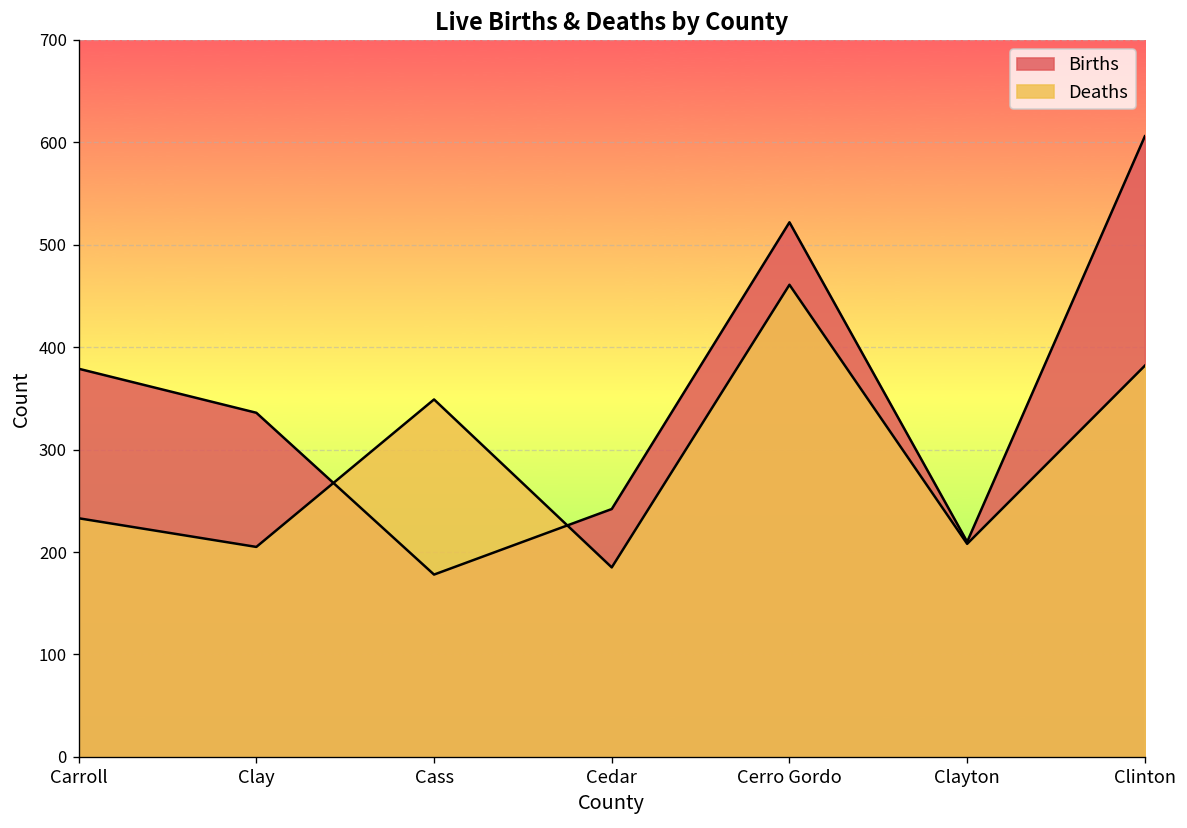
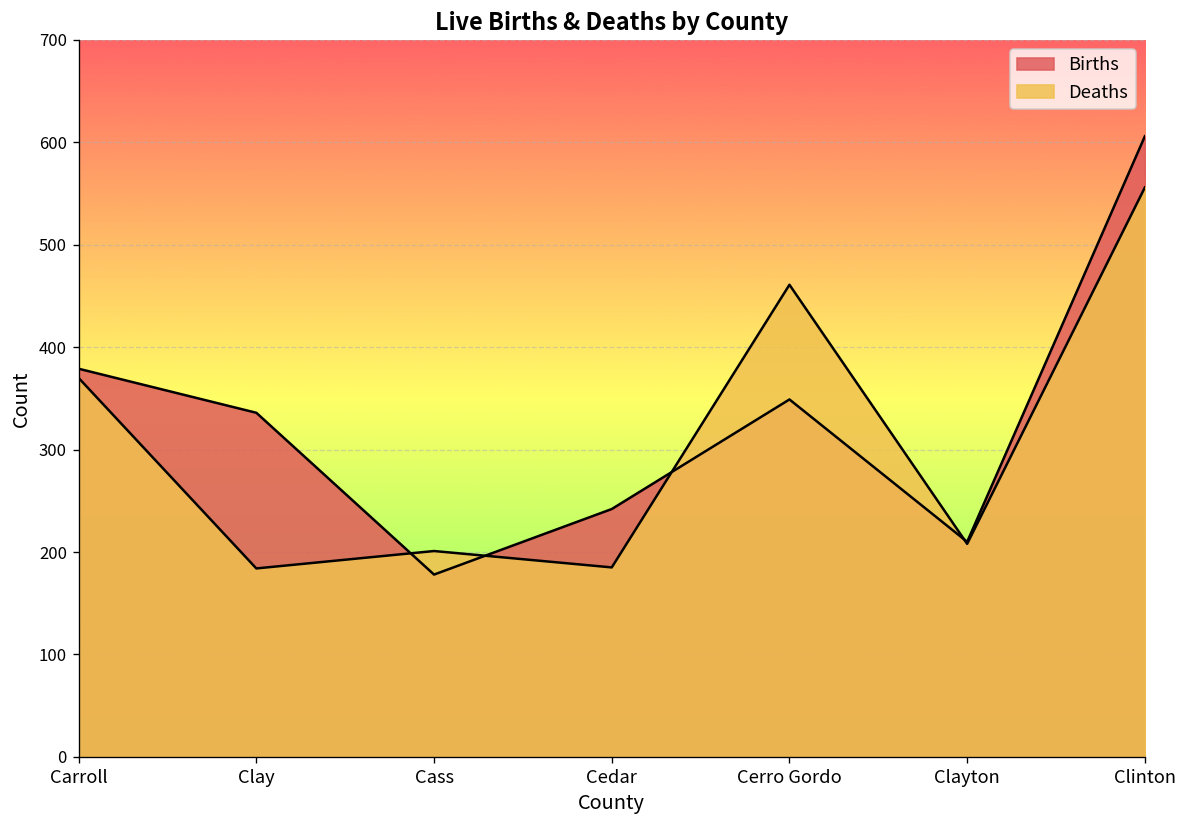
  {
    "Births": {
      "Carroll": 380,
      "Clay": 340,
      "Cass": 180,
      "Cedar": 240,
-     "Cerro Gordo": 520,
+     "Cerro Gordo": 350,
      "Clinton": 610
    },
    "Deaths": {
-     "Carroll": 230,
-     "Clay": 210,
-     "Cass": 350,
+     "Carroll": 370,
+     "Clay": 180,
+     "Cass": 200,
      "Cedar": 190,
      "Cerro Gordo": 460,
-     "Clinton": 380
+     "Clinton": 560
    }
  }
